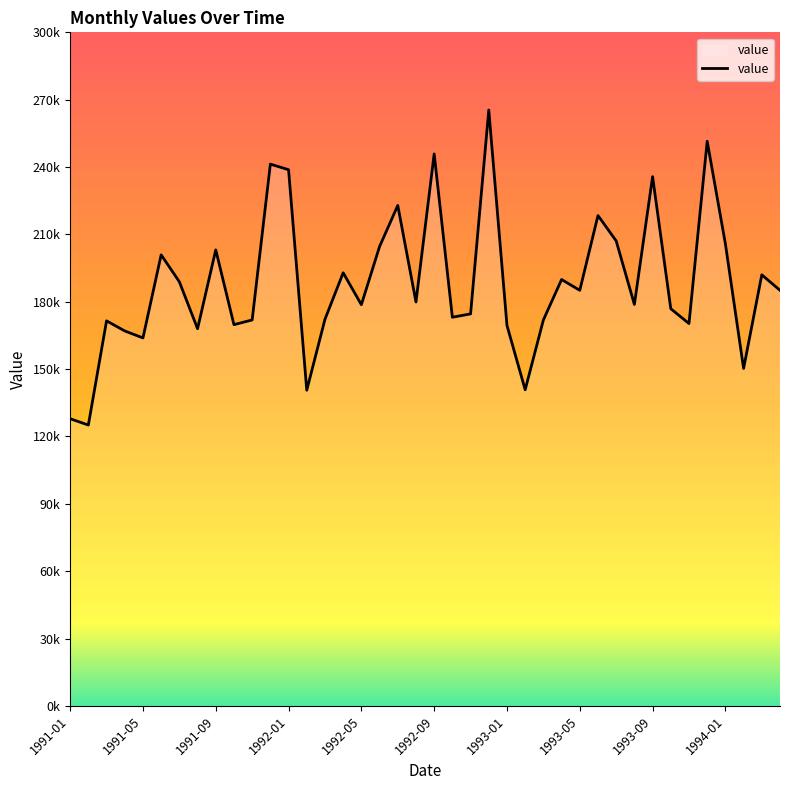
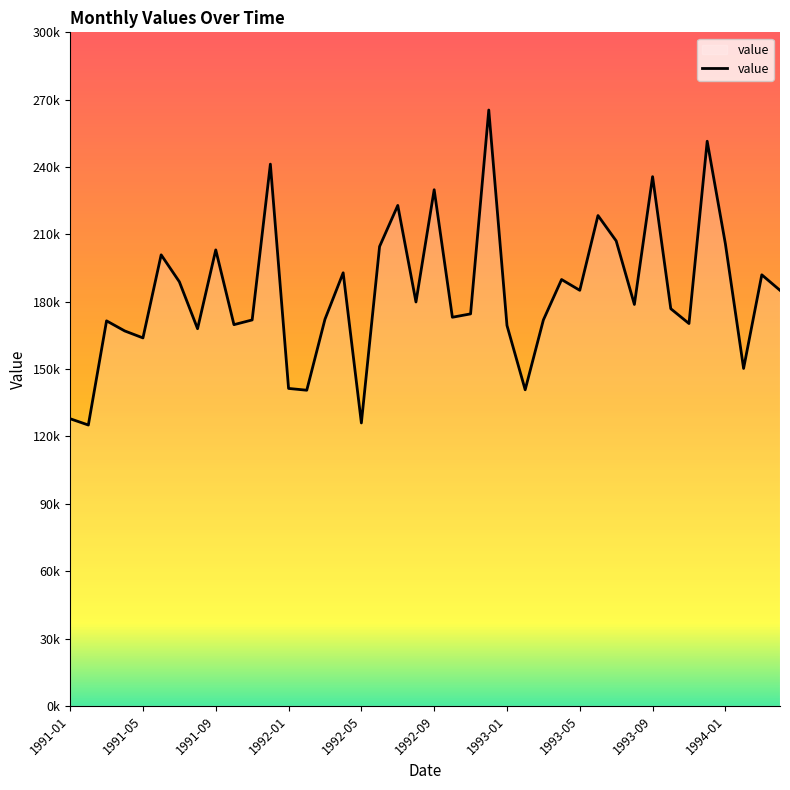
  {
    "1991-01": 128000,
    "1991-05": 164000,
    "1991-09": 203000,
-   "1992-01": 239000,
-   "1992-05": 179000,
-   "1992-09": 246000,
+   "1992-01": 141000,
+   "1992-05": 126000,
+   "1992-09": 230000,
    "1993-01": 169000,
    "1993-05": 185000,
    "1993-09": 236000,
    "1994-01": 206000
  }
